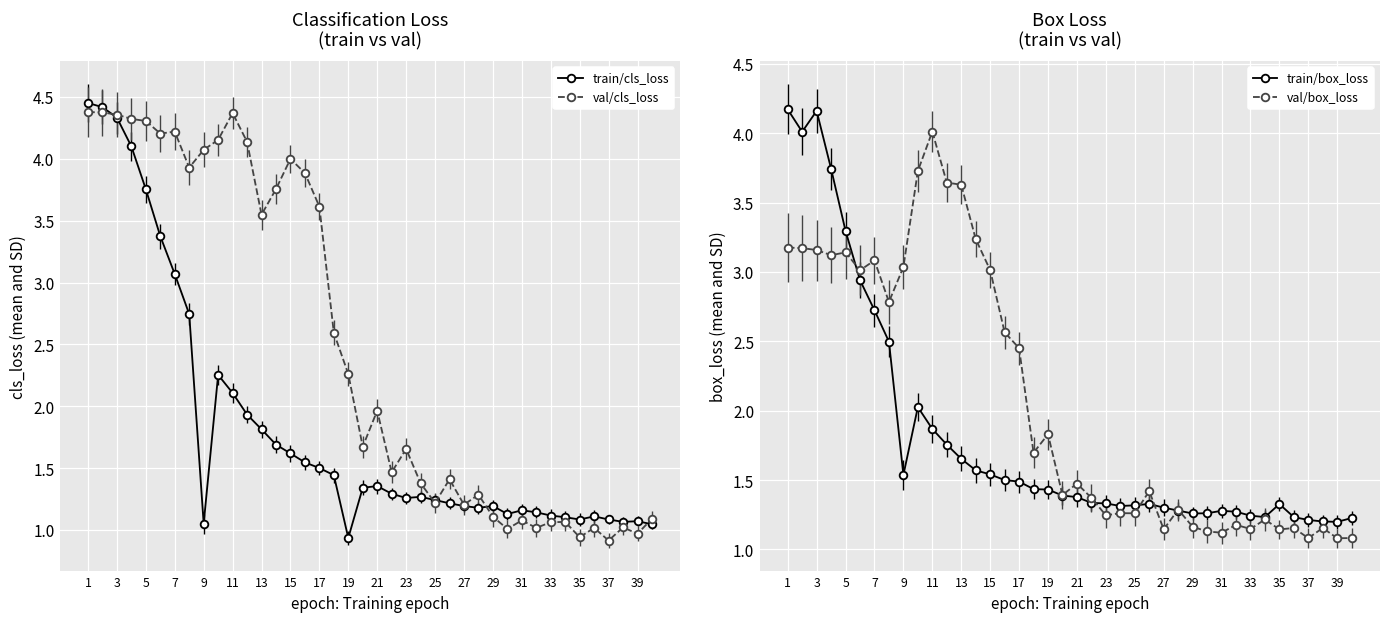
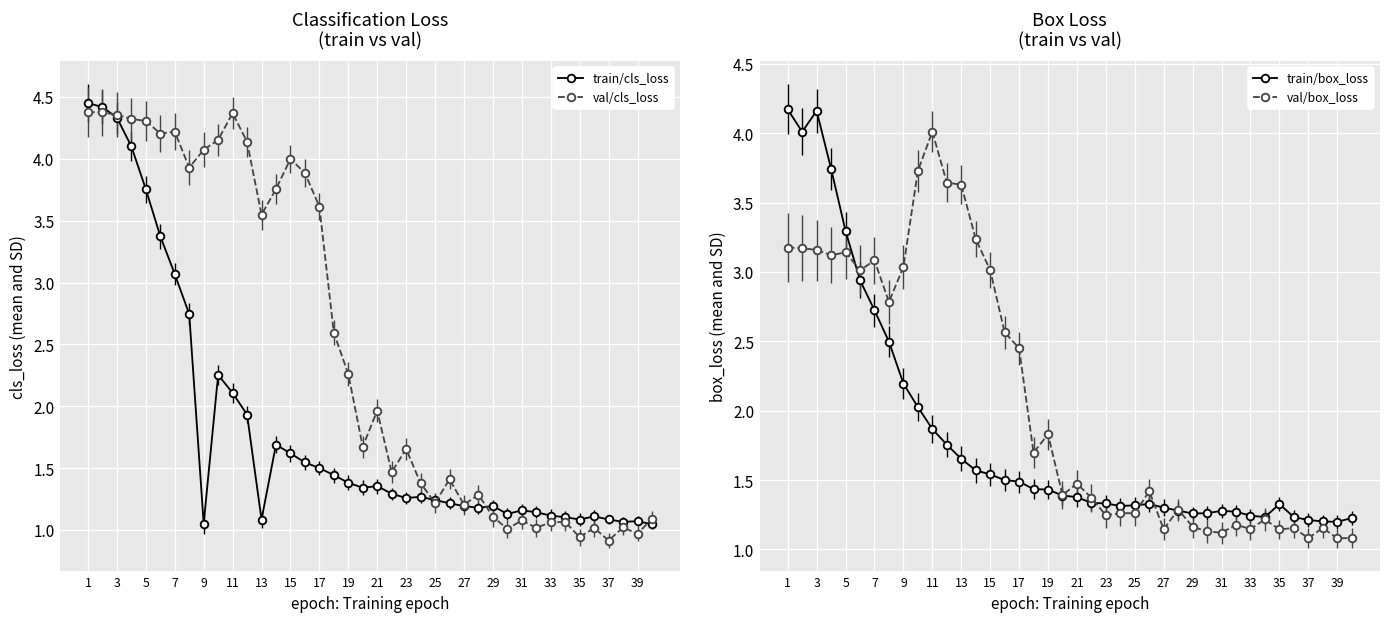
  {
    "Classification Loss (train vs val)": {
      "train/cls_loss": {
        "1": 4.45,
        "3": 4.33,
        "5": 3.75,
        "7": 3.07,
        "9": 1.05,
        "11": 2.11,
-       "13": 1.81,
+       "13": 1.08,
        "15": 1.62,
        "17": 1.50,
-       "19": 0.94,
+       "19": 1.38,
        "21": 1.36,
        "23": 1.26,
        "25": 1.24,
        "29": 1.19,
        "31": 1.16,
        "33": 1.12,
        "35": 1.09,
        "37": 1.09,
        "39": 1.07
      },
      "val/cls_loss": {
        "1": 4.38,
        "3": 4.36,
        "5": 4.31,
        "7": 4.22,
        "9": 4.07,
        "11": 4.37,
        "13": 3.55,
        "15": 4.00,
        "17": 3.61,
        "19": 2.26,
        "21": 1.97,
        "23": 1.66,
        "25": 1.22,
        "29": 1.11,
        "31": 1.08,
        "33": 1.06,
        "35": 0.94,
        "37": 0.92,
        "39": 0.97
      }
    },
    "Box Loss (train vs val)": {
      "train/box_loss": {
        "1": 4.17,
        "3": 4.16,
        "5": 3.30,
        "7": 2.72,
-       "9": 1.54,
+       "9": 2.20,
        "11": 1.87,
        "13": 1.65,
        "15": 1.54,
        "17": 1.49,
        "19": 1.43,
        "21": 1.38,
        "23": 1.33,
        "25": 1.32,
        "27": 1.30,
        "29": 1.26,
        "31": 1.28,
        "33": 1.24,
        "35": 1.33,
        "37": 1.21,
        "39": 1.20
      },
      "val/box_loss": {
        "1": 3.18,
        "3": 3.16,
        "5": 3.14,
        "7": 3.08,
        "9": 3.04,
        "11": 4.01,
        "13": 3.63,
        "15": 3.01,
        "17": 2.45,
        "19": 1.83,
        "21": 1.48,
        "23": 1.25,
        "25": 1.26,
        "27": 1.15,
        "29": 1.16,
        "31": 1.12,
        "33": 1.15,
        "35": 1.14,
        "37": 1.08,
        "39": 1.08
      }
    }
  }
